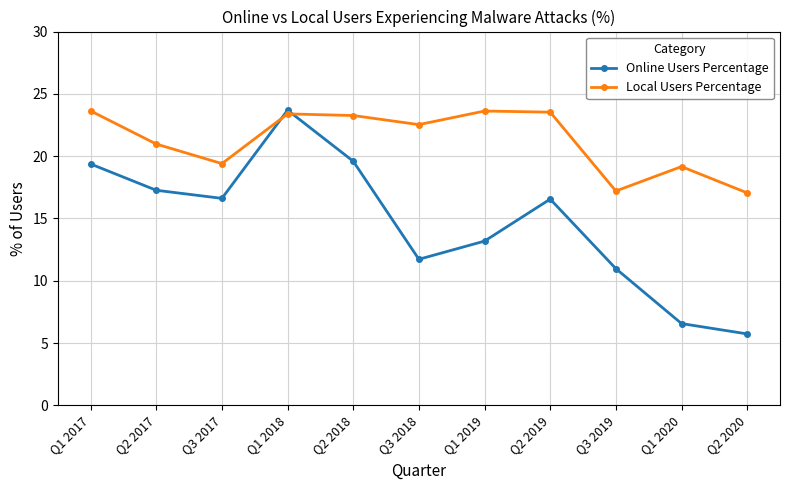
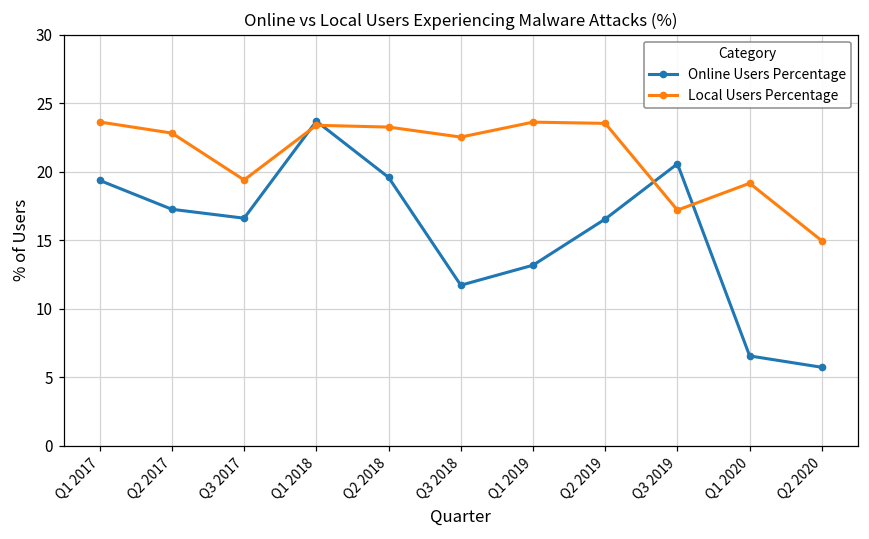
  {
    "Online Users Percentage": {
      "Q1 2017": 19.4,
      "Q2 2017": 17.3,
      "Q3 2017": 16.6,
      "Q1 2018": 23.7,
      "Q2 2018": 19.6,
      "Q3 2018": 11.7,
      "Q1 2019": 13.2,
      "Q2 2019": 16.6,
-     "Q3 2019": 11.0,
+     "Q3 2019": 20.6,
      "Q1 2020": 6.6,
      "Q2 2020": 5.7
    },
    "Local Users Percentage": {
      "Q1 2017": 23.6,
-     "Q2 2017": 21.0,
+     "Q2 2017": 22.8,
      "Q3 2017": 19.4,
      "Q1 2018": 23.4,
      "Q2 2018": 23.3,
      "Q3 2018": 22.5,
      "Q1 2019": 23.6,
      "Q2 2019": 23.5,
      "Q3 2019": 17.2,
      "Q1 2020": 19.2,
-     "Q2 2020": 17.1
+     "Q2 2020": 15.0
    }
  }
